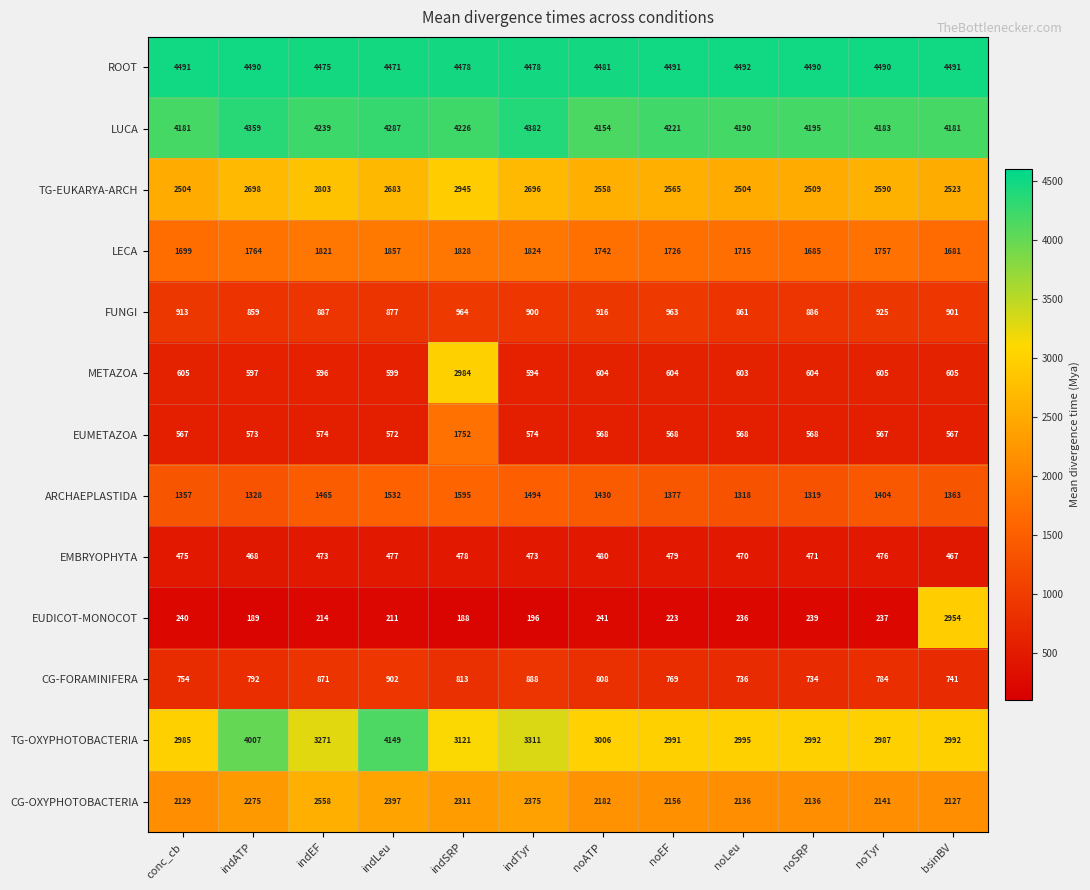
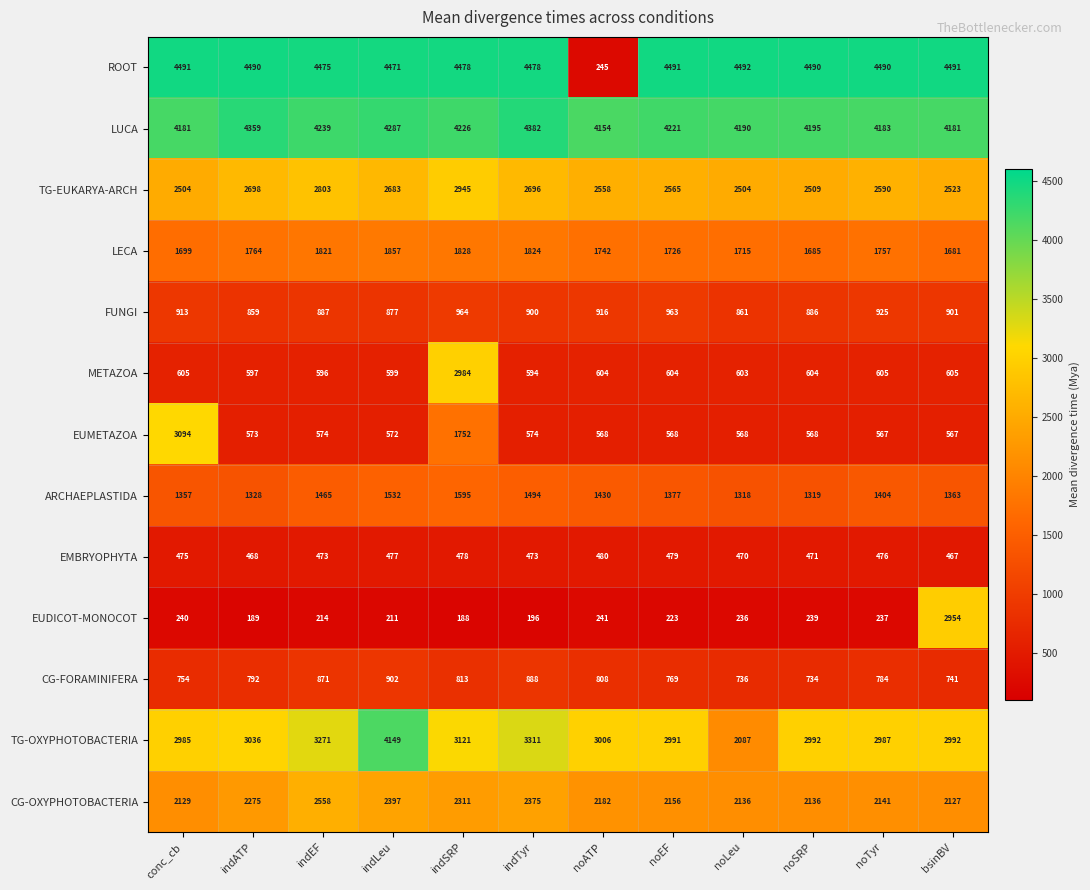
  {
    "ROOT": {
      "conc_cb": 4491,
      "indATP": 4490,
      "indEF": 4475,
      "indLeu": 4471,
      "indSRP": 4478,
      "indTyr": 4478,
-     "noATP": 4481,
+     "noATP": 245,
      "noEF": 4491,
      "noLeu": 4492,
      "noSRP": 4490,
      "noTyr": 4490,
      "bsinBV": 4491
    },
    "LUCA": {
      "conc_cb": 4181,
      "indATP": 4359,
      "indEF": 4239,
      "indLeu": 4287,
      "indSRP": 4226,
      "indTyr": 4382,
      "noATP": 4154,
      "noEF": 4221,
      "noLeu": 4190,
      "noSRP": 4195,
      "noTyr": 4183,
      "bsinBV": 4181
    },
    "TG-EUKARYA-ARCH": {
      "conc_cb": 2504,
      "indATP": 2698,
      "indEF": 2803,
      "indLeu": 2683,
      "indSRP": 2945,
      "indTyr": 2696,
      "noATP": 2558,
      "noEF": 2565,
      "noLeu": 2504,
      "noSRP": 2509,
      "noTyr": 2590,
      "bsinBV": 2523
    },
    "LECA": {
      "conc_cb": 1699,
      "indATP": 1764,
      "indEF": 1821,
      "indLeu": 1857,
      "indSRP": 1828,
      "indTyr": 1824,
      "noATP": 1742,
      "noEF": 1726,
      "noLeu": 1715,
      "noSRP": 1685,
      "noTyr": 1757,
      "bsinBV": 1681
    },
    "FUNGI": {
      "conc_cb": 913,
      "indATP": 859,
      "indEF": 887,
      "indLeu": 877,
      "indSRP": 964,
      "indTyr": 900,
      "noATP": 916,
      "noEF": 963,
      "noLeu": 861,
      "noSRP": 886,
      "noTyr": 925,
      "bsinBV": 901
    },
    "METAZOA": {
      "conc_cb": 605,
      "indATP": 597,
      "indEF": 596,
      "indLeu": 599,
      "indSRP": 2984,
      "indTyr": 594,
      "noATP": 604,
      "noEF": 604,
      "noLeu": 603,
      "noSRP": 604,
      "noTyr": 605,
      "bsinBV": 605
    },
    "EUMETAZOA": {
-     "conc_cb": 567,
+     "conc_cb": 3094,
      "indATP": 573,
      "indEF": 574,
      "indLeu": 572,
      "indSRP": 1752,
      "indTyr": 574,
      "noATP": 568,
      "noEF": 568,
      "noLeu": 568,
      "noSRP": 568,
      "noTyr": 567,
      "bsinBV": 567
    },
    "ARCHAEPLASTIDA": {
      "conc_cb": 1357,
      "indATP": 1328,
      "indEF": 1465,
      "indLeu": 1532,
      "indSRP": 1595,
      "indTyr": 1494,
      "noATP": 1430,
      "noEF": 1377,
      "noLeu": 1318,
      "noSRP": 1319,
      "noTyr": 1404,
      "bsinBV": 1363
    },
    "EMBRYOPHYTA": {
      "conc_cb": 475,
      "indATP": 468,
      "indEF": 473,
      "indLeu": 477,
      "indSRP": 478,
      "indTyr": 473,
      "noATP": 480,
      "noEF": 479,
      "noLeu": 470,
      "noSRP": 471,
      "noTyr": 476,
      "bsinBV": 467
    },
    "EUDICOT-MONOCOT": {
      "conc_cb": 240,
      "indATP": 189,
      "indEF": 214,
      "indLeu": 211,
      "indSRP": 188,
      "indTyr": 196,
      "noATP": 241,
      "noEF": 223,
      "noLeu": 236,
      "noSRP": 239,
      "noTyr": 237,
      "bsinBV": 2954
    },
    "CG-FORAMINIFERA": {
      "conc_cb": 754,
      "indATP": 792,
      "indEF": 871,
      "indLeu": 902,
      "indSRP": 813,
      "indTyr": 888,
      "noATP": 808,
      "noEF": 769,
      "noLeu": 736,
      "noSRP": 734,
      "noTyr": 784,
      "bsinBV": 741
    },
    "TG-OXYPHOTOBACTERIA": {
      "conc_cb": 2985,
-     "indATP": 4007,
+     "indATP": 3036,
      "indEF": 3271,
      "indLeu": 4149,
      "indSRP": 3121,
      "indTyr": 3311,
      "noATP": 3006,
      "noEF": 2991,
-     "noLeu": 2995,
+     "noLeu": 2087,
      "noSRP": 2992,
      "noTyr": 2987,
      "bsinBV": 2992
    },
    "CG-OXYPHOTOBACTERIA": {
      "conc_cb": 2129,
      "indATP": 2275,
      "indEF": 2558,
      "indLeu": 2397,
      "indSRP": 2311,
      "indTyr": 2375,
      "noATP": 2182,
      "noEF": 2156,
      "noLeu": 2136,
      "noSRP": 2136,
      "noTyr": 2141,
      "bsinBV": 2127
    }
  }
